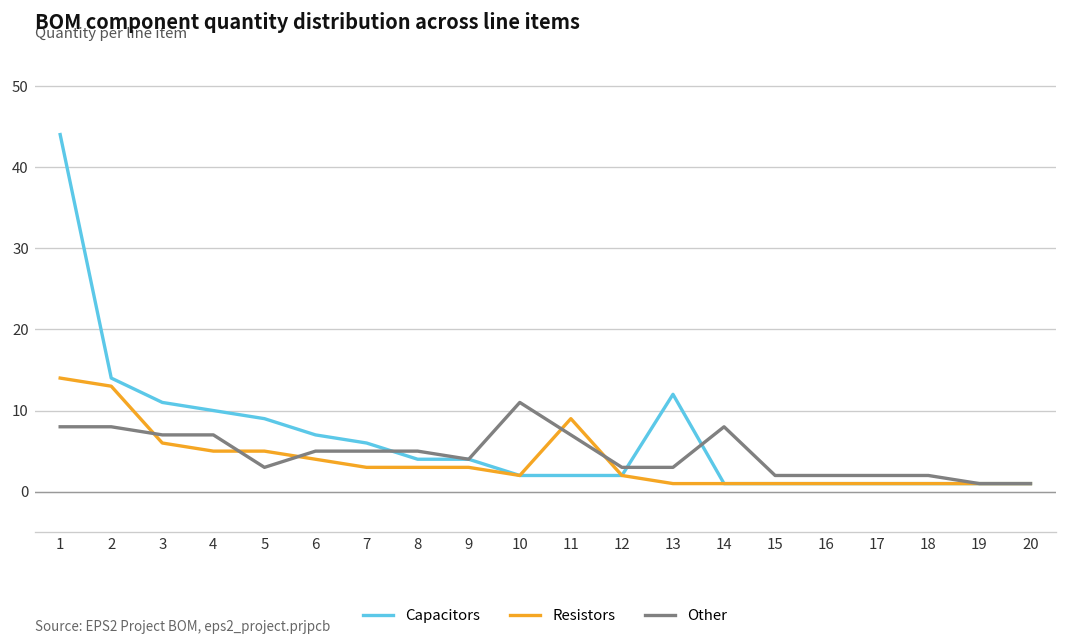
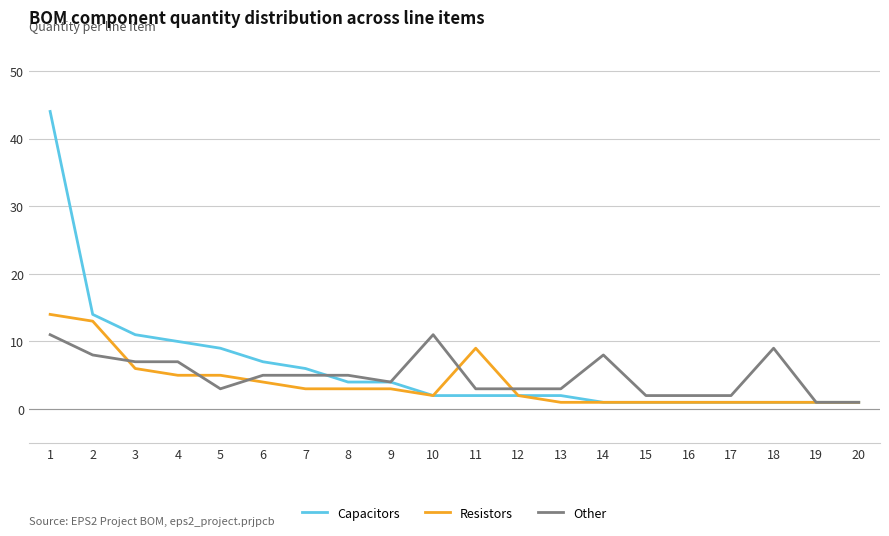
  {
    "Capacitors": {
      "1": 44,
      "2": 14,
      "3": 11,
      "4": 10,
      "5": 9,
      "6": 7,
      "7": 6,
      "8": 4,
      "11": 2,
-     "13": 12
+     "13": 2
    },
    "Resistors": {
      "1": 14,
      "2": 13,
      "3": 6,
      "4": 5,
      "5": 5,
      "6": 4,
      "7": 3,
      "8": 3,
      "9": 3,
      "11": 9,
      "13": 1
    },
    "Other": {
-     "1": 8,
+     "1": 11,
      "2": 8,
      "3": 7,
      "4": 7,
      "5": 3,
      "6": 5,
      "7": 5,
      "8": 5,
      "10": 11,
-     "11": 7,
+     "11": 3,
      "12": 3,
      "13": 3,
      "14": 8,
      "15": 2,
      "16": 2,
      "17": 2,
-     "18": 2
+     "18": 9
    }
  }
